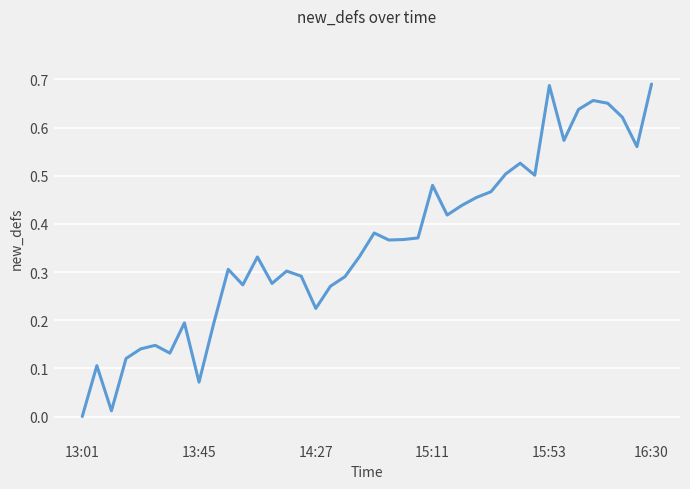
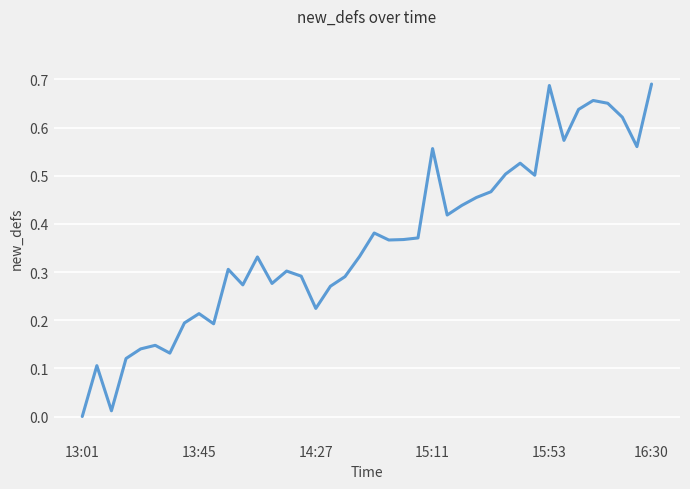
  {
    "13:01": 0.00,
-   "13:45": 0.07,
+   "13:45": 0.21,
    "14:27": 0.22,
-   "15:11": 0.48,
+   "15:11": 0.56,
    "15:53": 0.69,
    "16:30": 0.69
  }
